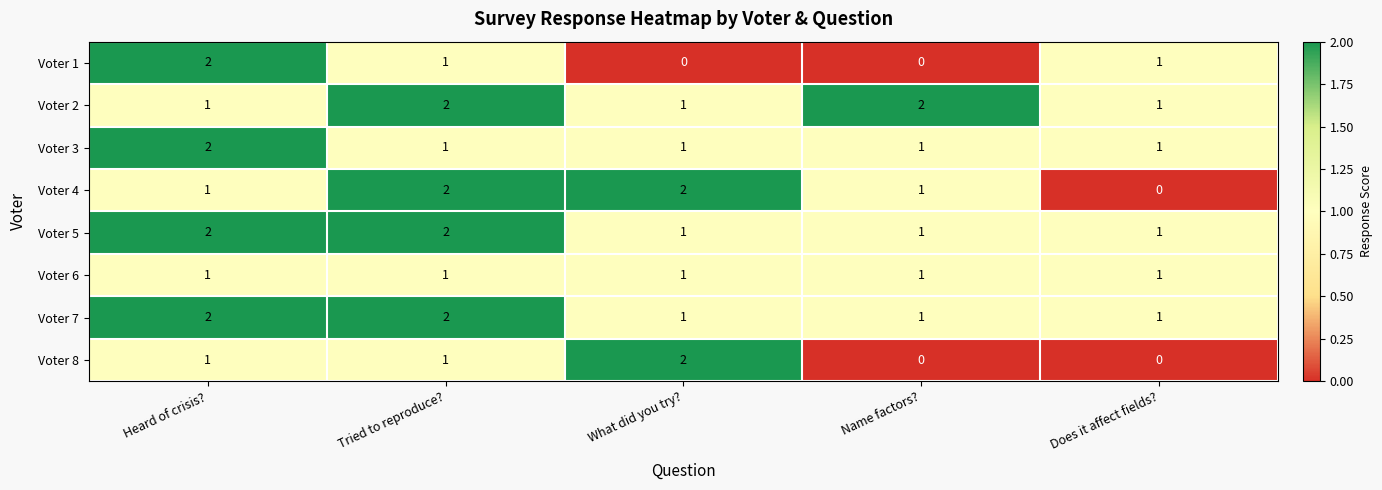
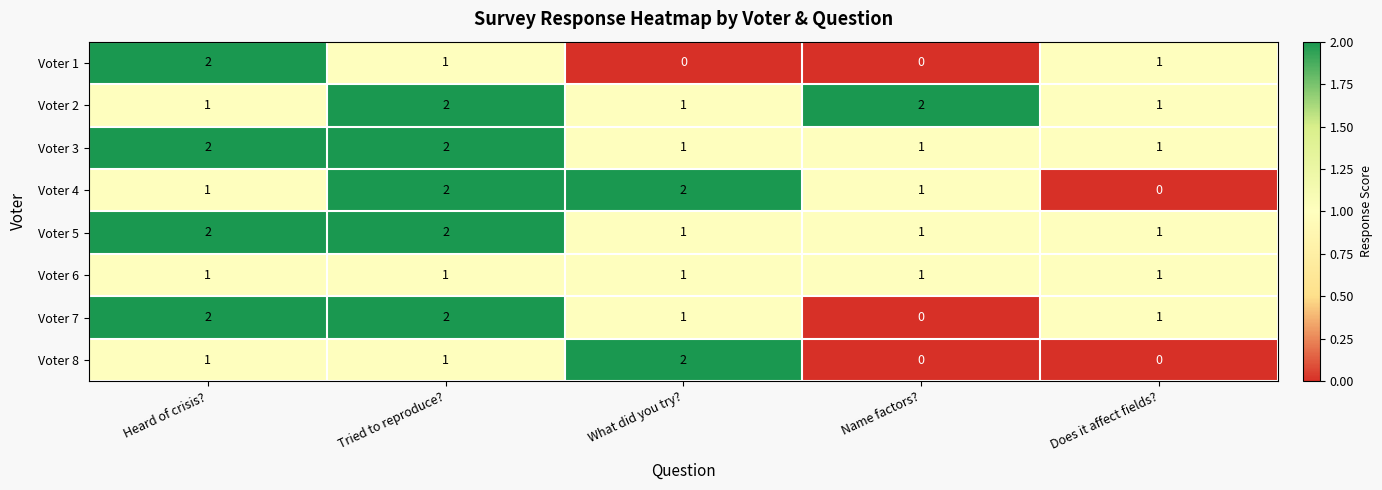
  {
    "Voter 1": {
      "Heard of crisis?": 2,
      "Tried to reproduce?": 1,
      "What did you try?": 0,
      "Name factors?": 0,
      "Does it affect fields?": 1
    },
    "Voter 2": {
      "Heard of crisis?": 1,
      "Tried to reproduce?": 2,
      "What did you try?": 1,
      "Name factors?": 2,
      "Does it affect fields?": 1
    },
    "Voter 3": {
      "Heard of crisis?": 2,
-     "Tried to reproduce?": 1,
+     "Tried to reproduce?": 2,
      "What did you try?": 1,
      "Name factors?": 1,
      "Does it affect fields?": 1
    },
    "Voter 4": {
      "Heard of crisis?": 1,
      "Tried to reproduce?": 2,
      "What did you try?": 2,
      "Name factors?": 1,
      "Does it affect fields?": 0
    },
    "Voter 5": {
      "Heard of crisis?": 2,
      "Tried to reproduce?": 2,
      "What did you try?": 1,
      "Name factors?": 1,
      "Does it affect fields?": 1
    },
    "Voter 6": {
      "Heard of crisis?": 1,
      "Tried to reproduce?": 1,
      "What did you try?": 1,
      "Name factors?": 1,
      "Does it affect fields?": 1
    },
    "Voter 7": {
      "Heard of crisis?": 2,
      "Tried to reproduce?": 2,
      "What did you try?": 1,
-     "Name factors?": 1,
+     "Name factors?": 0,
      "Does it affect fields?": 1
    },
    "Voter 8": {
      "Heard of crisis?": 1,
      "Tried to reproduce?": 1,
      "What did you try?": 2,
      "Name factors?": 0,
      "Does it affect fields?": 0
    }
  }
